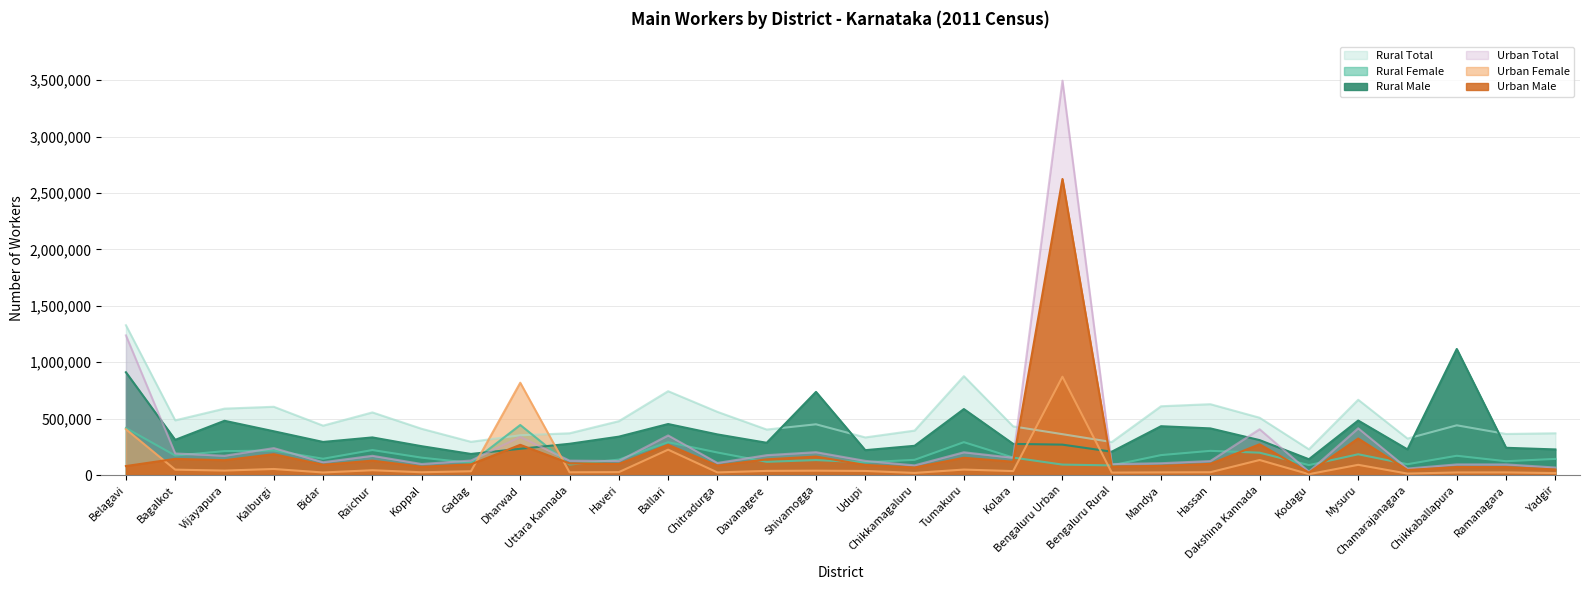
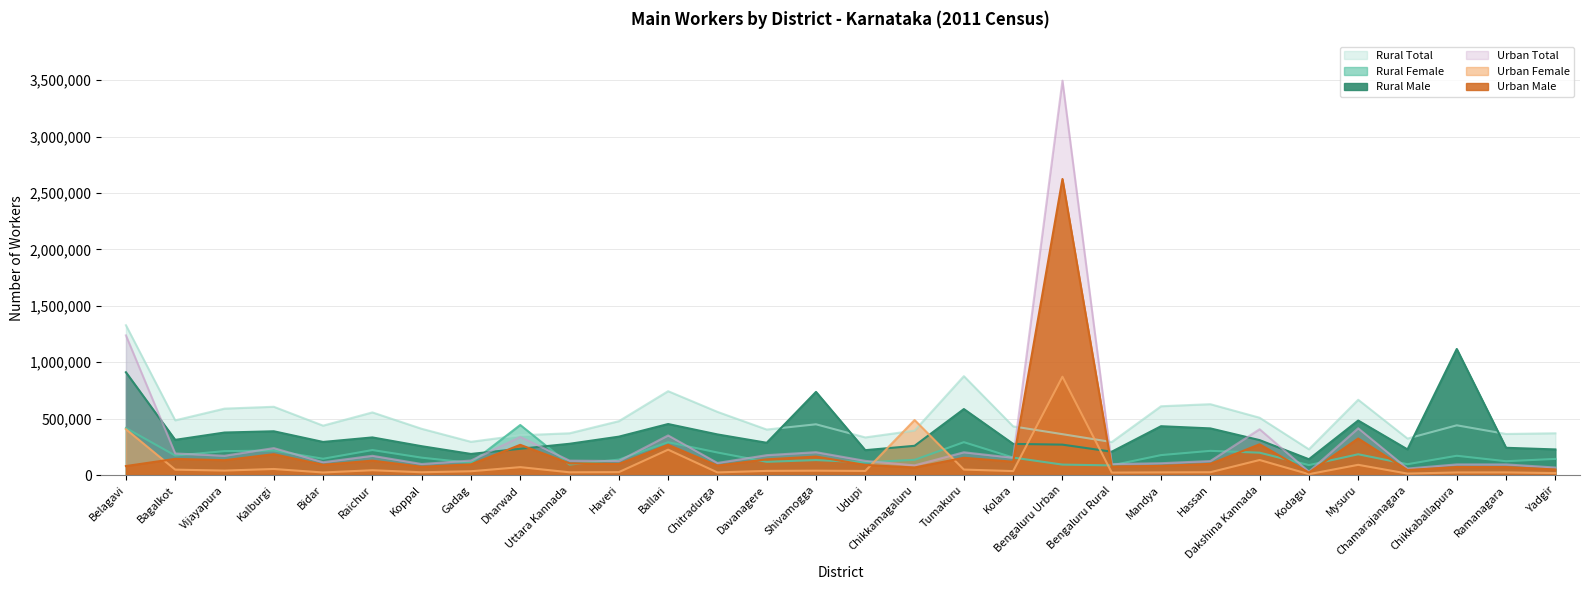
  {
    "Rural Female": {
      "Vijayapura": "210,000",
      "Bidar": "140,000",
      "Raichur": "220,000",
      "Koppal": "150,000",
      "Dharwad": "440,000",
      "Ballari": "290,000",
      "Chitradurga": "200,000",
      "Shivamogga": "130,000",
      "Chikkamagaluru": "130,000",
      "Tumakuru": "290,000",
      "Bengaluru Urban": "90,000",
      "Mandya": "180,000",
      "Hassan": "210,000",
      "Dakshina Kannada": "200,000",
      "Kodagu": "90,000",
      "Mysuru": "180,000",
      "Chamarajanagara": "100,000",
      "Chikkaballapura": "170,000",
      "Ramanagara": "120,000",
      "Yadgir": "140,000"
    },
    "Rural Male": {
      "Belagavi": "910,000",
      "Bagalkot": "310,000",
-     "Vijayapura": "480,000",
+     "Vijayapura": "380,000",
      "Kalburgi": "390,000",
      "Bidar": "290,000",
      "Raichur": "330,000",
      "Koppal": "260,000",
      "Gadag": "190,000",
      "Dharwad": "230,000",
      "Uttara Kannada": "280,000",
      "Haveri": "340,000",
      "Ballari": "450,000",
      "Chitradurga": "360,000",
      "Davanagere": "290,000",
      "Shivamogga": "740,000",
      "Udupi": "220,000",
      "Chikkamagaluru": "260,000",
      "Tumakuru": "580,000",
      "Kolara": "280,000",
      "Bengaluru Urban": "270,000",
      "Bengaluru Rural": "210,000",
      "Mandya": "430,000",
      "Hassan": "410,000",
      "Dakshina Kannada": "310,000",
      "Kodagu": "140,000",
      "Mysuru": "480,000",
      "Chamarajanagara": "230,000",
      "Chikkaballapura": "1,120,000",
      "Ramanagara": "240,000",
      "Yadgir": "230,000"
    },
    "Urban Female": {
      "Bagalkot": "50,000",
      "Vijayapura": "40,000",
      "Kalburgi": "50,000",
      "Bidar": "20,000",
      "Raichur": "40,000",
      "Koppal": "20,000",
      "Gadag": "30,000",
-     "Dharwad": "820,000",
+     "Dharwad": "70,000",
      "Uttara Kannada": "20,000",
      "Haveri": "30,000",
      "Ballari": "230,000",
      "Chitradurga": "20,000",
      "Davanagere": "40,000",
      "Shivamogga": "40,000",
      "Udupi": "40,000",
-     "Chikkamagaluru": "20,000",
+     "Chikkamagaluru": "490,000",
      "Tumakuru": "50,000",
      "Kolara": "40,000",
      "Bengaluru Urban": "870,000",
      "Bengaluru Rural": "20,000",
      "Mandya": "20,000",
      "Hassan": "30,000",
      "Dakshina Kannada": "130,000",
      "Mysuru": "90,000",
      "Chamarajanagara": "10,000",
      "Chikkaballapura": "20,000",
      "Ramanagara": "20,000",
      "Yadgir": "20,000"
    },
    "Urban Male": {
      "Belagavi": "80,000",
      "Bagalkot": "140,000",
      "Vijayapura": "130,000",
      "Kalburgi": "190,000",
      "Bidar": "90,000",
      "Raichur": "130,000",
      "Koppal": "70,000",
      "Dharwad": "270,000",
      "Haveri": "100,000",
      "Ballari": "270,000",
      "Chitradurga": "80,000",
      "Shivamogga": "160,000",
      "Udupi": "90,000",
      "Tumakuru": "150,000",
      "Kolara": "120,000",
      "Bengaluru Urban": "2,620,000",
      "Mandya": "80,000",
      "Hassan": "100,000",
      "Dakshina Kannada": "270,000",
      "Mysuru": "320,000",
      "Chikkaballapura": "70,000",
      "Ramanagara": "70,000"
    }
  }
